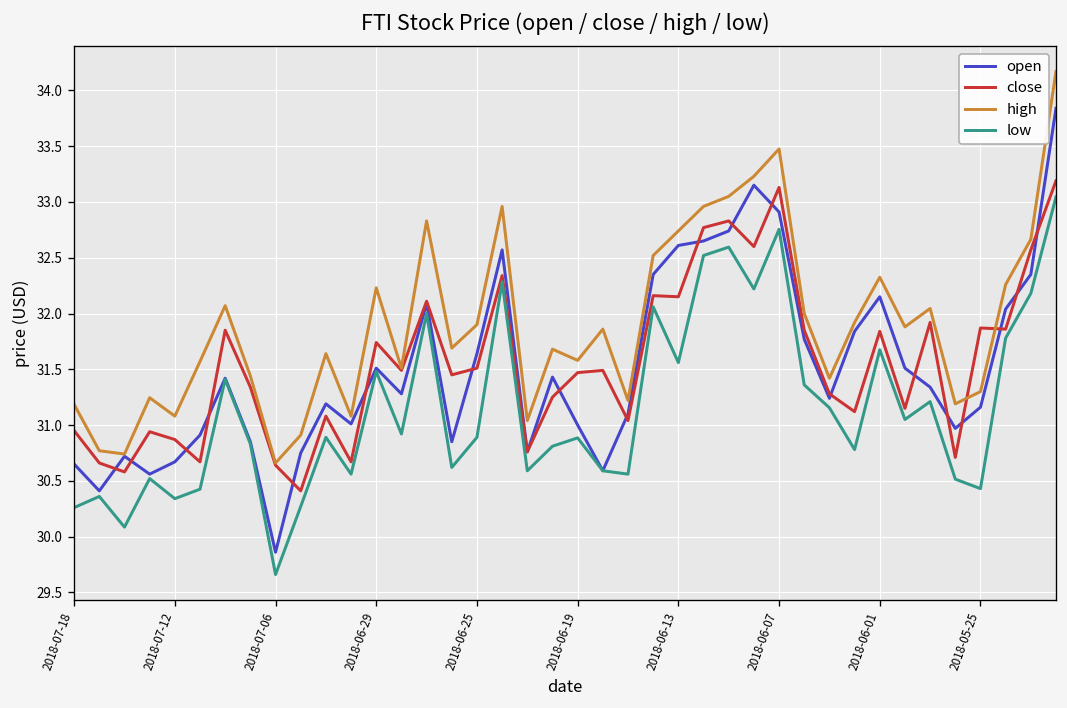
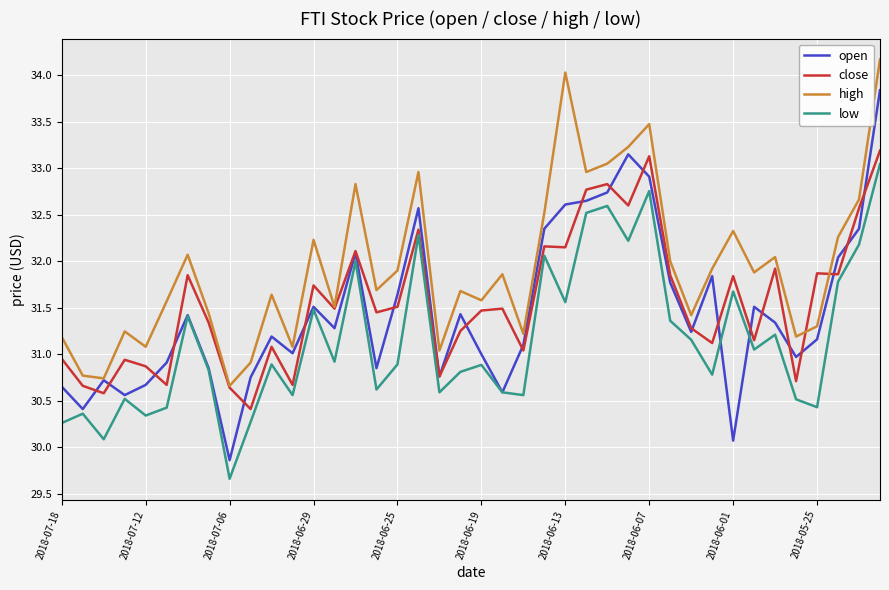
  {
    "open": {
      "2018-07-18": 30.7,
      "2018-07-12": 30.7,
      "2018-07-06": 29.9,
      "2018-06-29": 31.5,
      "2018-06-25": 31.6,
      "2018-06-19": 31.0,
      "2018-06-13": 32.6,
      "2018-06-07": 32.9,
-     "2018-06-01": 32.2,
+     "2018-06-01": 30.1,
      "2018-05-25": 31.2
    },
    "close": {
      "2018-07-18": 31.0,
      "2018-07-12": 30.9,
      "2018-06-29": 31.7,
      "2018-06-25": 31.5,
      "2018-06-19": 31.5,
      "2018-06-13": 32.2,
      "2018-06-07": 33.1,
      "2018-06-01": 31.8,
      "2018-05-25": 31.9
    },
    "high": {
      "2018-07-18": 31.2,
      "2018-07-12": 31.1,
      "2018-06-29": 32.2,
      "2018-06-25": 31.9,
      "2018-06-19": 31.6,
-     "2018-06-13": 32.7,
+     "2018-06-13": 34.0,
      "2018-06-07": 33.5,
      "2018-06-01": 32.3,
      "2018-05-25": 31.3
    },
    "low": {
      "2018-07-18": 30.3,
      "2018-07-12": 30.3,
      "2018-07-06": 29.7,
      "2018-06-29": 31.5,
      "2018-06-25": 30.9,
      "2018-06-19": 30.9,
      "2018-06-13": 31.6,
      "2018-06-07": 32.8,
      "2018-06-01": 31.7,
      "2018-05-25": 30.4
    }
  }
